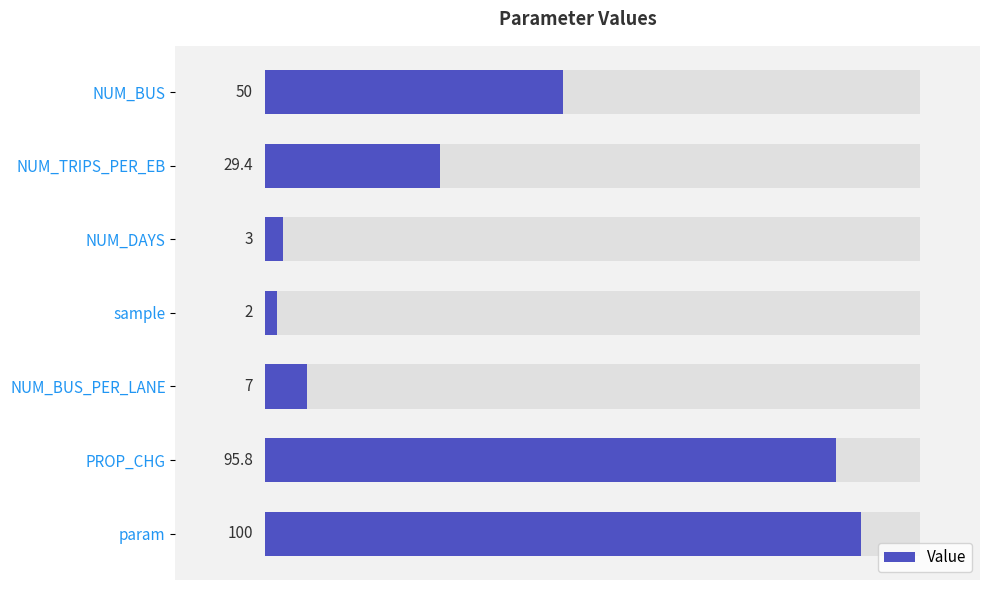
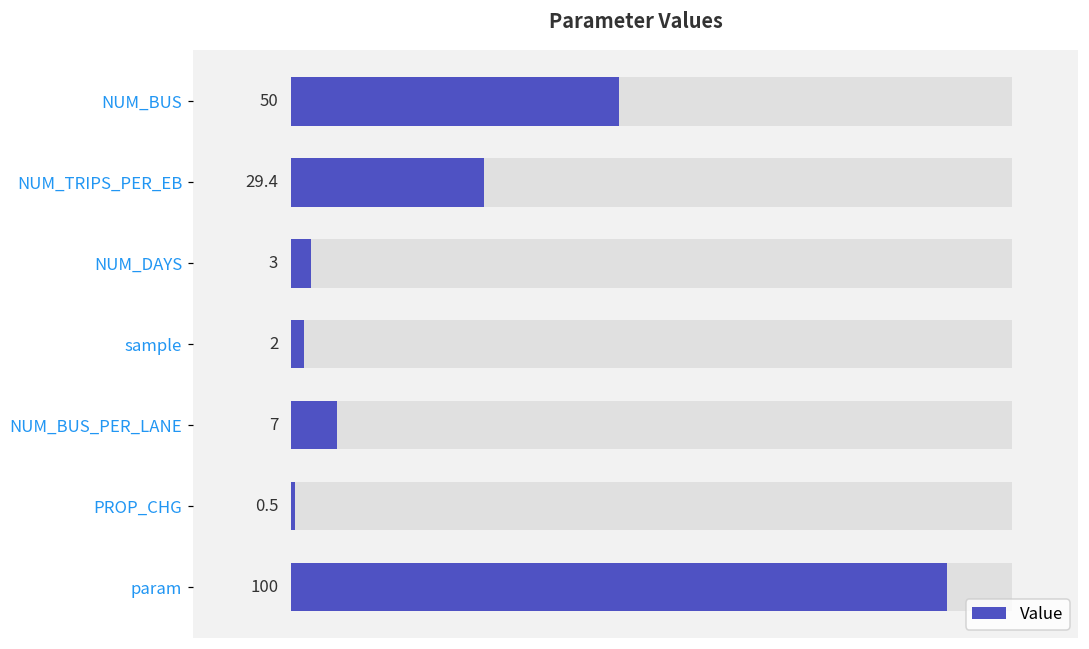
  {
    "Value": {
-     "PROP_CHG": 95.8
+     "PROP_CHG": 0.5
    }
  }
